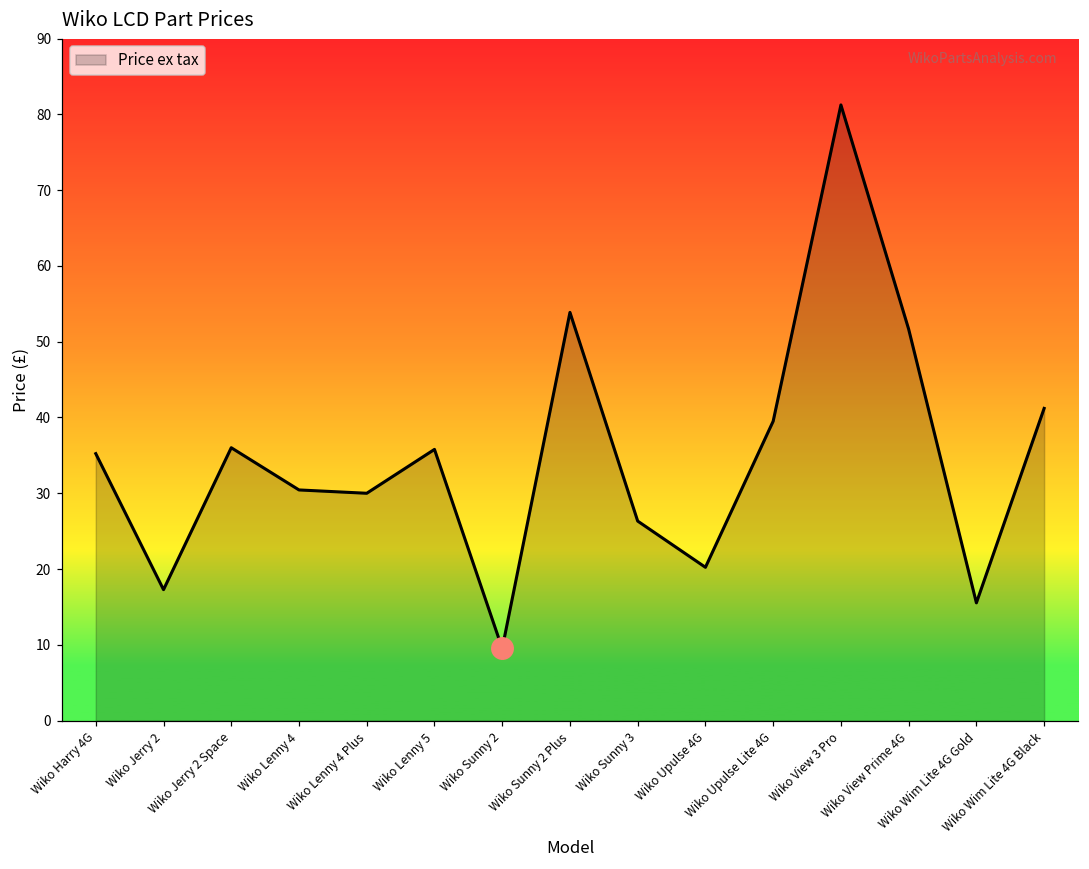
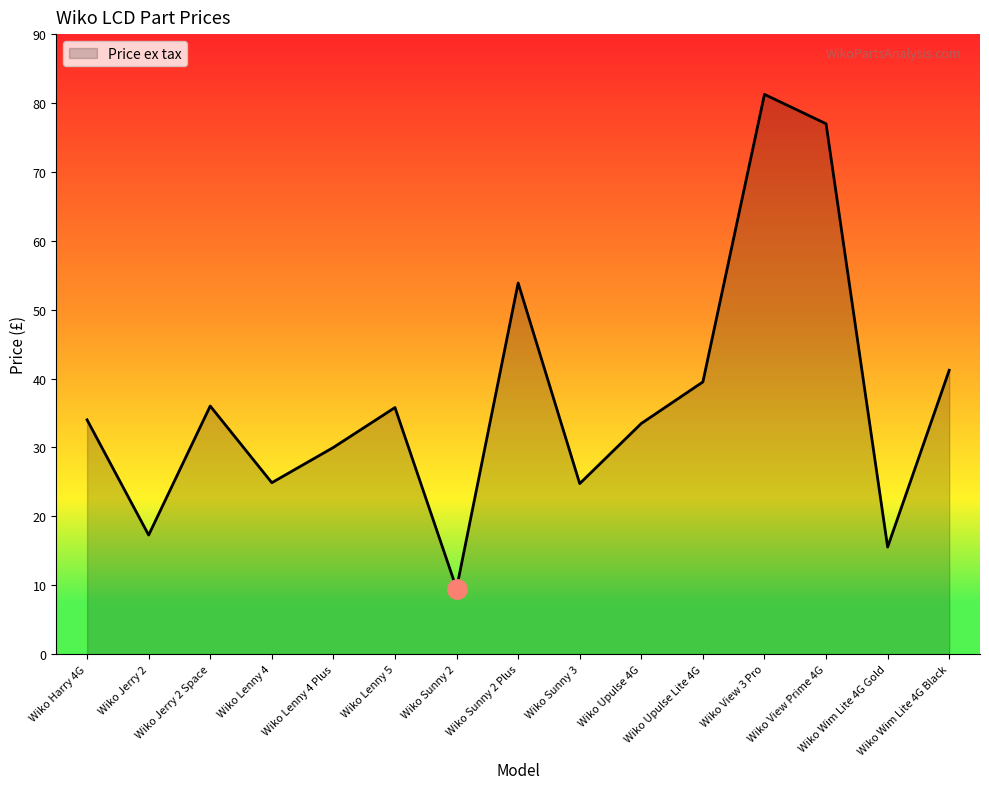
  {
    "Price ex tax": {
-     "Wiko Harry 4G": 35,
+     "Wiko Harry 4G": 34,
      "Wiko Jerry 2": 17,
      "Wiko Jerry 2 Space": 36,
-     "Wiko Lenny 4": 30,
+     "Wiko Lenny 4": 25,
      "Wiko Lenny 4 Plus": 30,
      "Wiko Lenny 5": 36,
      "Wiko Sunny 2 Plus": 54,
-     "Wiko Sunny 3": 26,
-     "Wiko Upulse 4G": 20,
+     "Wiko Sunny 3": 25,
+     "Wiko Upulse 4G": 33,
      "Wiko Upulse Lite 4G": 40,
      "Wiko View 3 Pro": 81,
-     "Wiko View Prime 4G": 52,
+     "Wiko View Prime 4G": 77,
      "Wiko Wim Lite 4G Gold": 16,
      "Wiko Wim Lite 4G Black": 41
    }
  }
